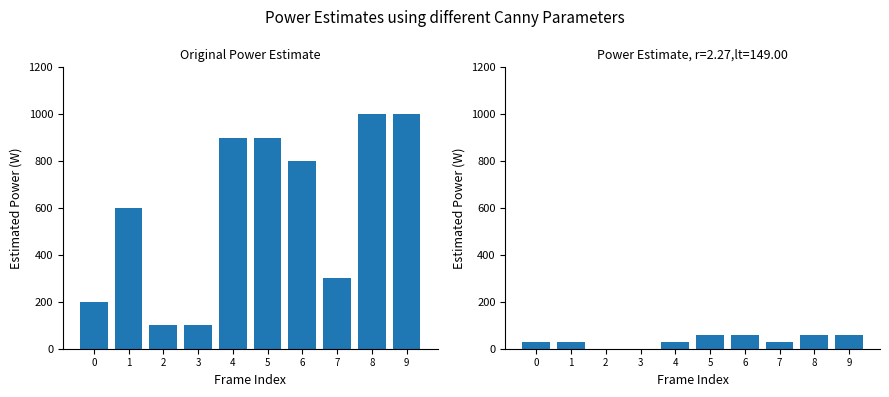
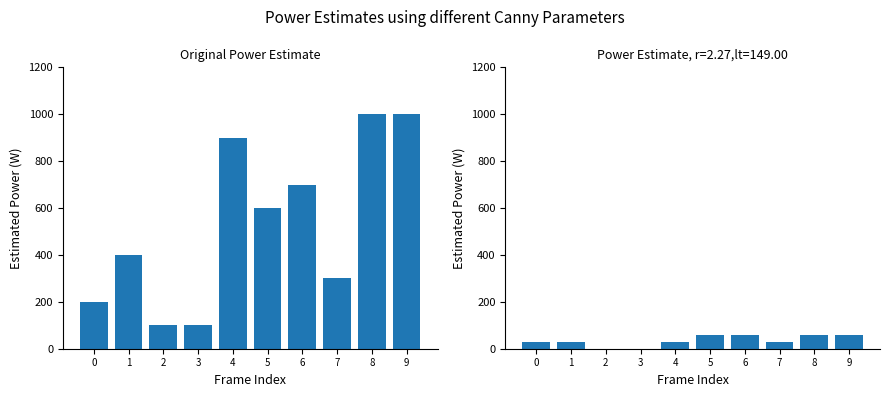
  {
    "Original Power Estimate": {
      "0": 200,
-     "1": 600,
+     "1": 400,
      "2": 100,
      "3": 100,
      "4": 900,
-     "5": 900,
-     "6": 800,
+     "5": 600,
+     "6": 700,
      "7": 300,
      "8": 1000,
      "9": 1000
    },
    "Power Estimate, r=2.27,lt=149.00": {
      "0": 30,
      "1": 30,
      "2": 0,
      "3": 0,
      "4": 30,
      "5": 60,
      "6": 60,
      "7": 30,
      "8": 60,
      "9": 60
    }
  }
